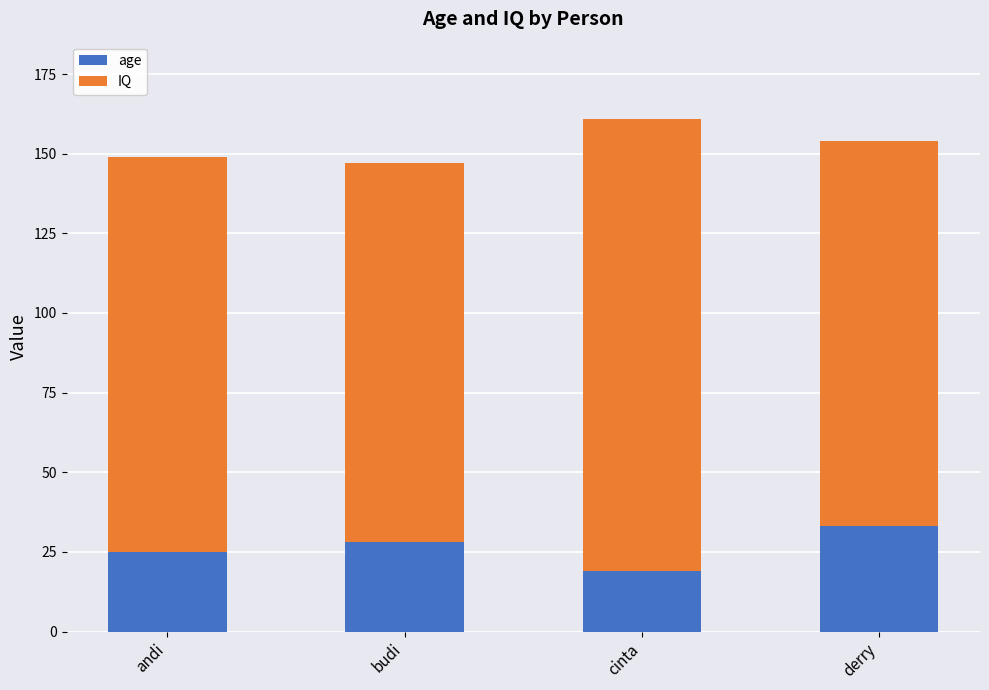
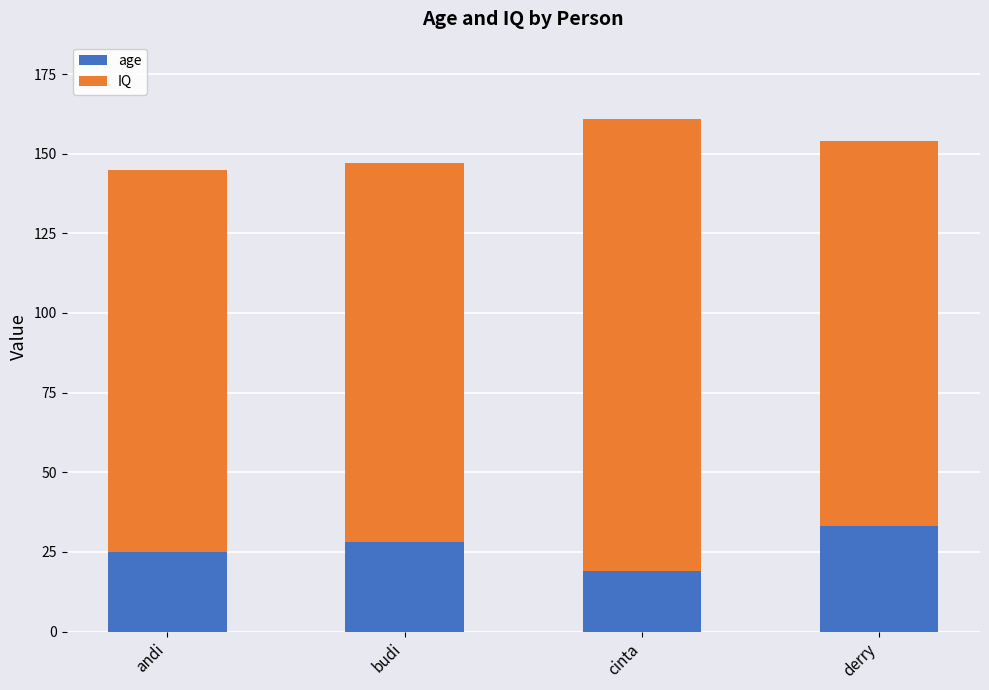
  {
    "age": {
      "andi": 25,
      "budi": 28,
      "cinta": 19,
      "derry": 33
    },
    "IQ": {
-     "andi": 124,
+     "andi": 120,
      "budi": 119,
      "cinta": 142,
      "derry": 121
    }
  }
